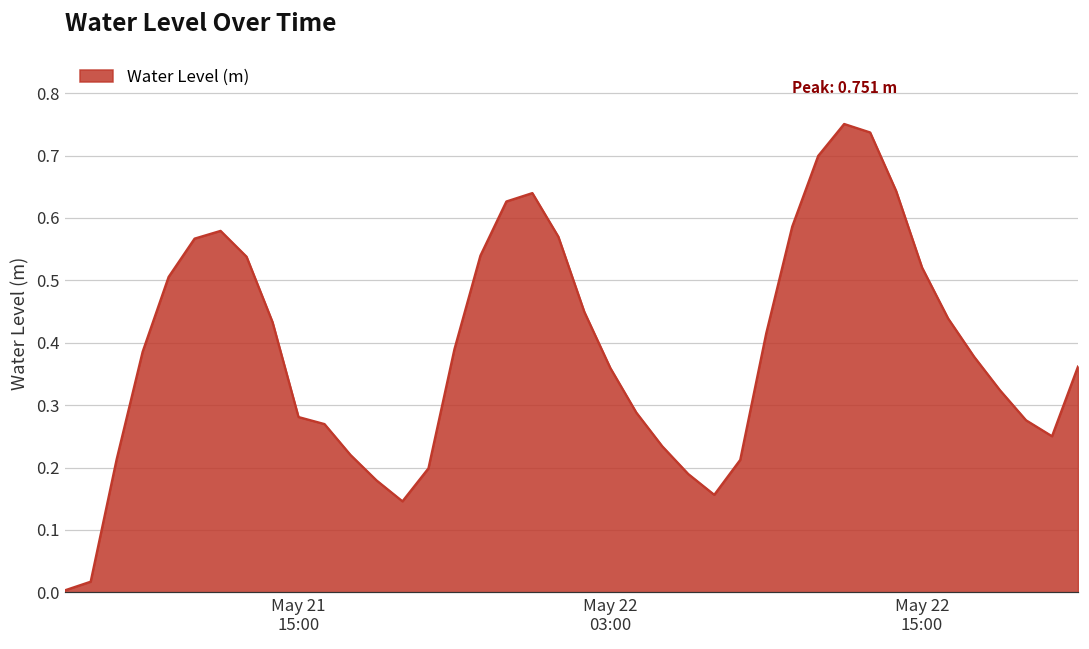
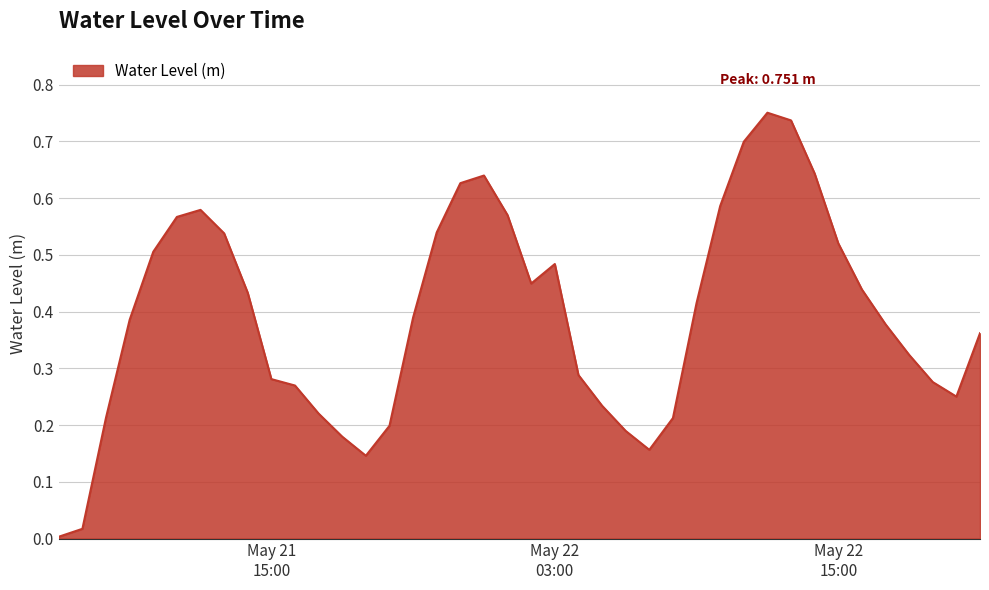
  {
    "May 21 15:00": 0.28,
-   "May 22 03:00": 0.36,
+   "May 22 03:00": 0.48,
    "May 22 15:00": 0.52
  }
